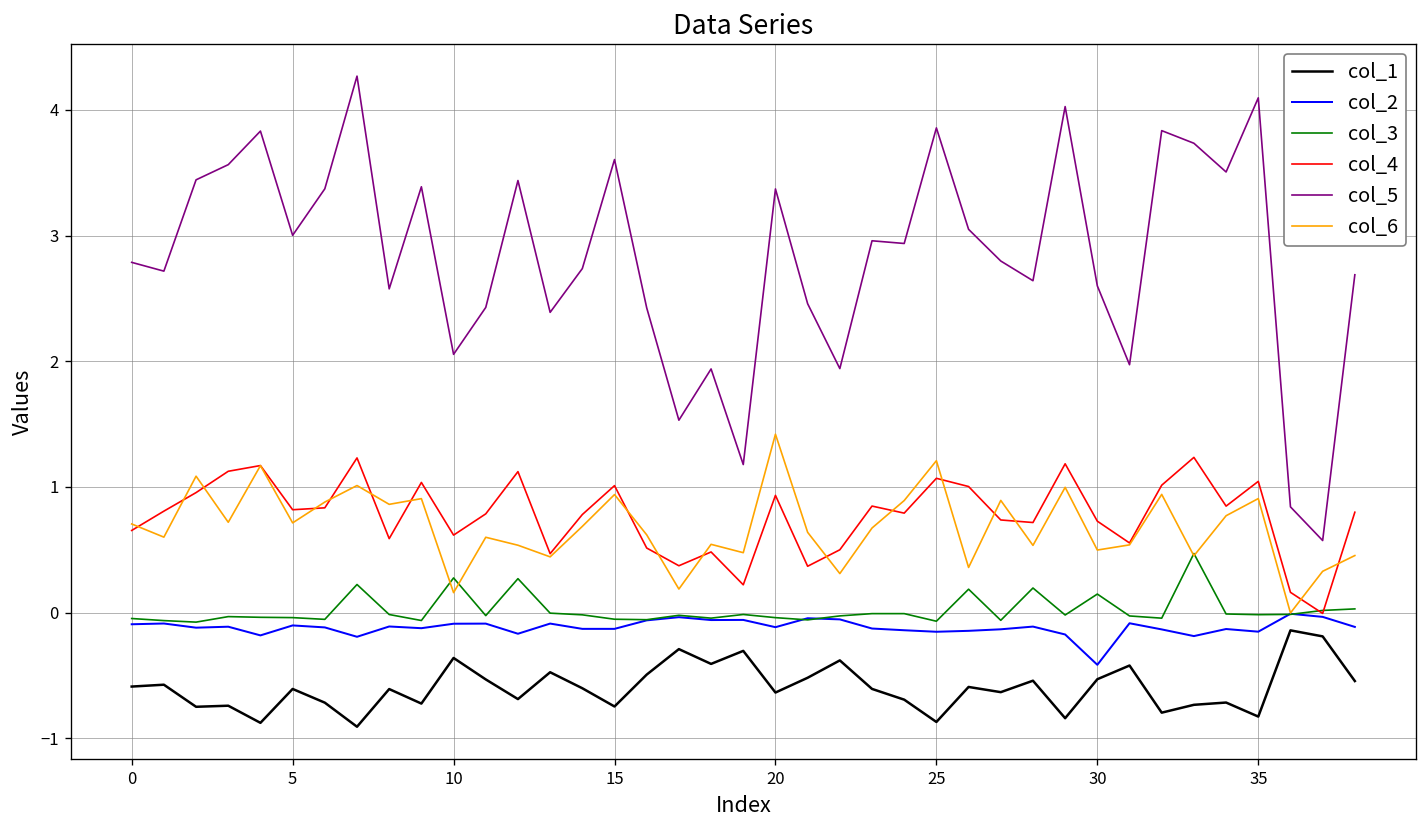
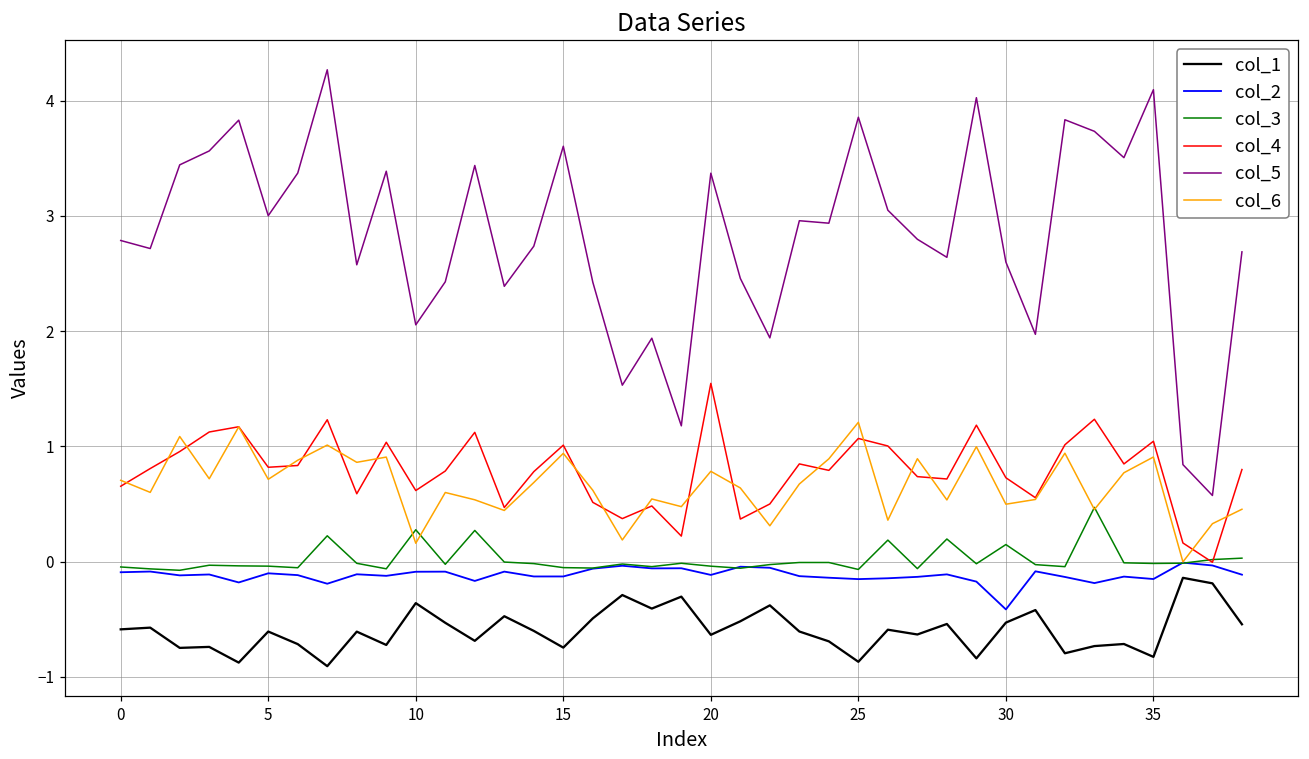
  {
    "col_1": {
      "0": -0.59,
      "5": -0.61,
      "10": -0.36,
      "15": -0.75,
      "20": -0.64,
      "25": -0.87,
      "30": -0.53,
      "35": -0.83
    },
    "col_2": {
      "0": -0.09,
      "5": -0.10,
      "10": -0.09,
      "15": -0.13,
      "20": -0.12,
      "25": -0.15,
      "30": -0.42,
      "35": -0.15
    },
    "col_3": {
      "0": -0.05,
      "5": -0.04,
      "10": 0.28,
      "15": -0.05,
      "20": -0.04,
      "25": -0.07,
      "30": 0.15,
      "35": -0.02
    },
    "col_4": {
      "0": 0.65,
      "5": 0.82,
      "10": 0.62,
      "15": 1.01,
-     "20": 0.93,
+     "20": 1.55,
      "25": 1.07,
      "30": 0.73,
      "35": 1.04
    },
    "col_5": {
      "0": 2.79,
      "5": 3.00,
      "10": 2.06,
      "15": 3.61,
      "20": 3.37,
      "25": 3.86,
      "30": 2.60,
      "35": 4.10
    },
    "col_6": {
      "0": 0.71,
      "5": 0.71,
      "10": 0.16,
      "15": 0.94,
-     "20": 1.42,
+     "20": 0.78,
      "25": 1.21,
      "30": 0.50,
      "35": 0.91
    }
  }
